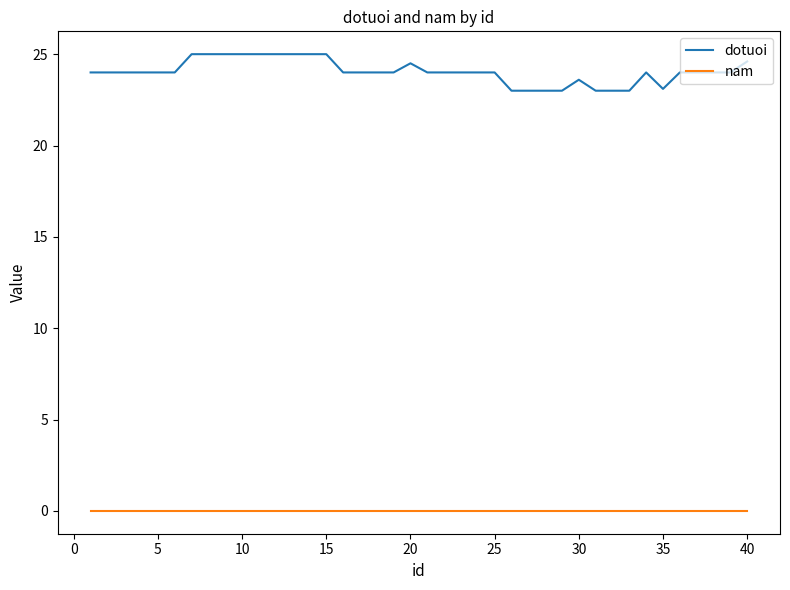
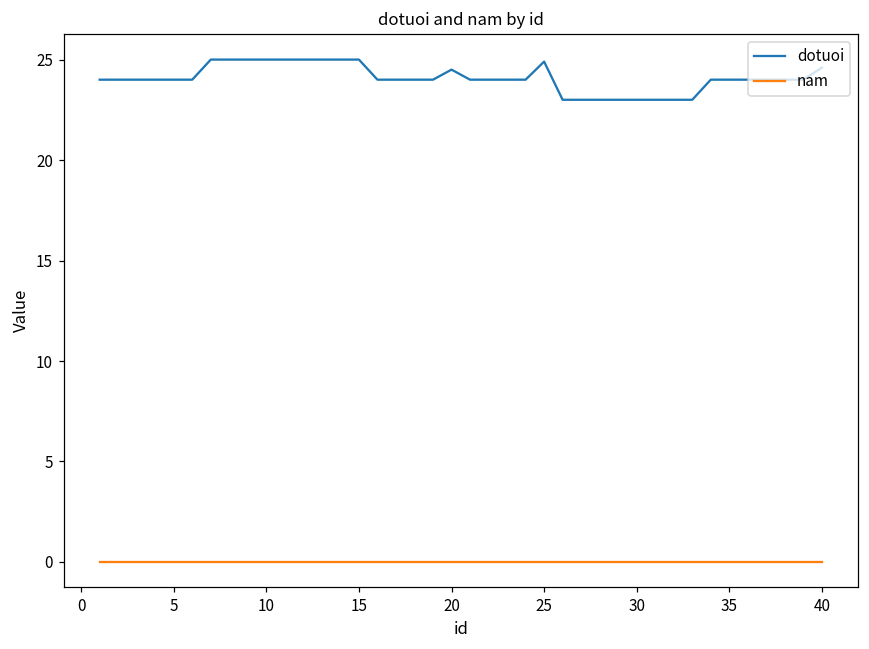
  {
    "dotuoi": {
      "5": 24.0,
      "10": 25.0,
      "15": 25.0,
      "20": 24.5,
-     "25": 24.0,
-     "30": 23.6,
-     "35": 23.1
+     "25": 24.9,
+     "30": 23.0,
+     "35": 24.0
    },
    "nam": {
      "5": 0.0,
      "10": 0.0,
      "15": 0.0,
      "20": 0.0,
      "25": 0.0,
      "30": 0.0,
      "35": 0.0,
      "40": 0.0
    }
  }
